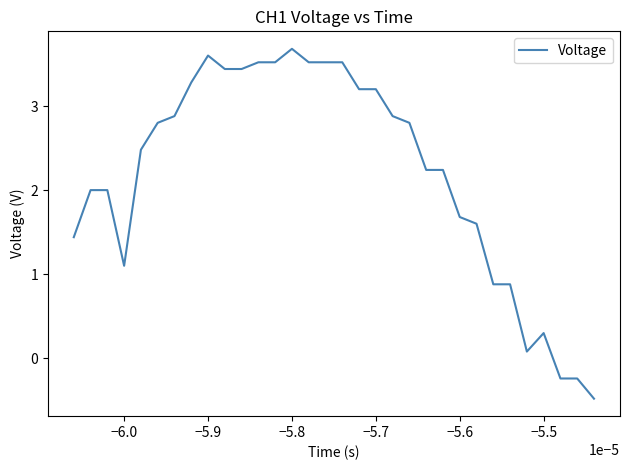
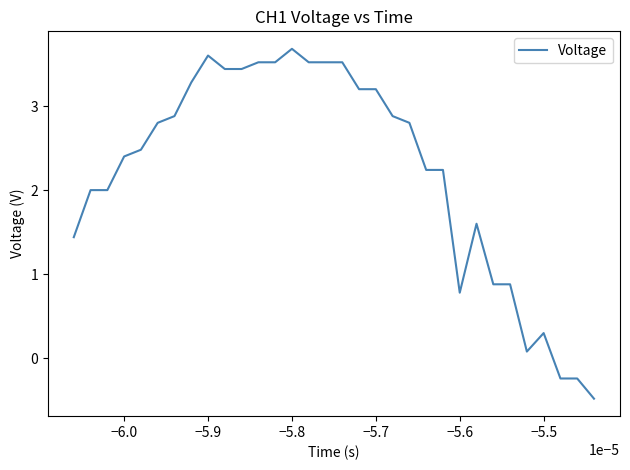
  {
-   "−6.0": 1.1,
+   "−6.0": 2.4,
    "−5.9": 3.6,
    "−5.8": 3.7,
    "−5.7": 3.2,
-   "−5.6": 1.7,
+   "−5.6": 0.8,
    "−5.5": 0.3
  }
